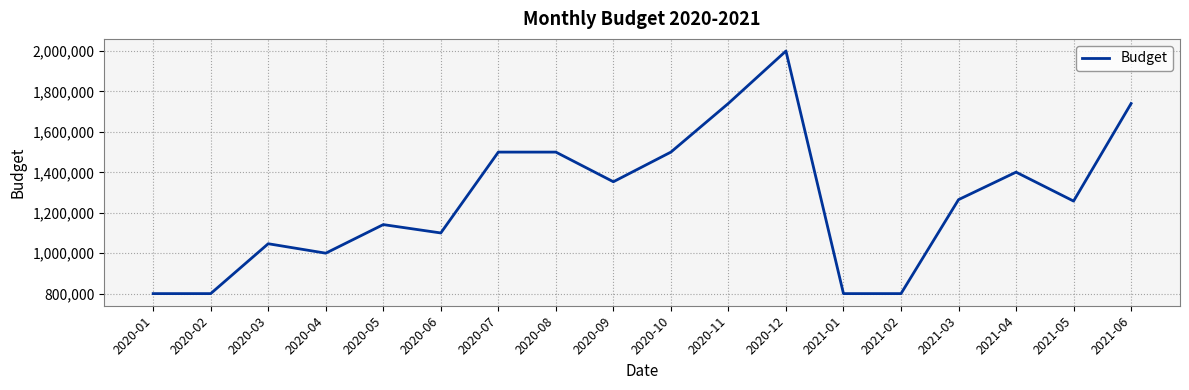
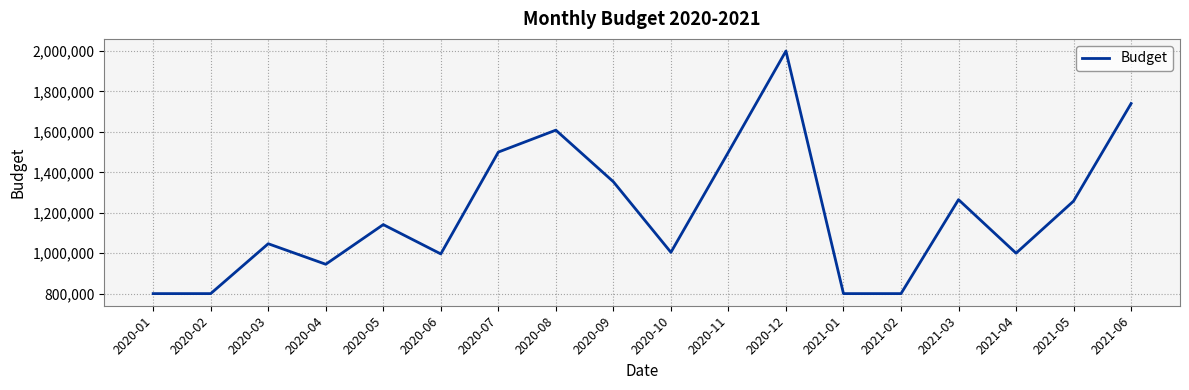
  {
    "2020-01": "800,000",
    "2020-02": "800,000",
    "2020-03": "1,050,000",
-   "2020-04": "1,000,000",
+   "2020-04": "950,000",
    "2020-05": "1,140,000",
-   "2020-06": "1,100,000",
+   "2020-06": "1,000,000",
    "2020-07": "1,500,000",
-   "2020-08": "1,500,000",
+   "2020-08": "1,610,000",
    "2020-09": "1,350,000",
-   "2020-10": "1,500,000",
-   "2020-11": "1,740,000",
+   "2020-10": "1,000,000",
+   "2020-11": "1,500,000",
    "2020-12": "2,000,000",
    "2021-01": "800,000",
    "2021-02": "800,000",
    "2021-03": "1,260,000",
-   "2021-04": "1,400,000",
+   "2021-04": "1,000,000",
    "2021-05": "1,260,000",
    "2021-06": "1,740,000"
  }
